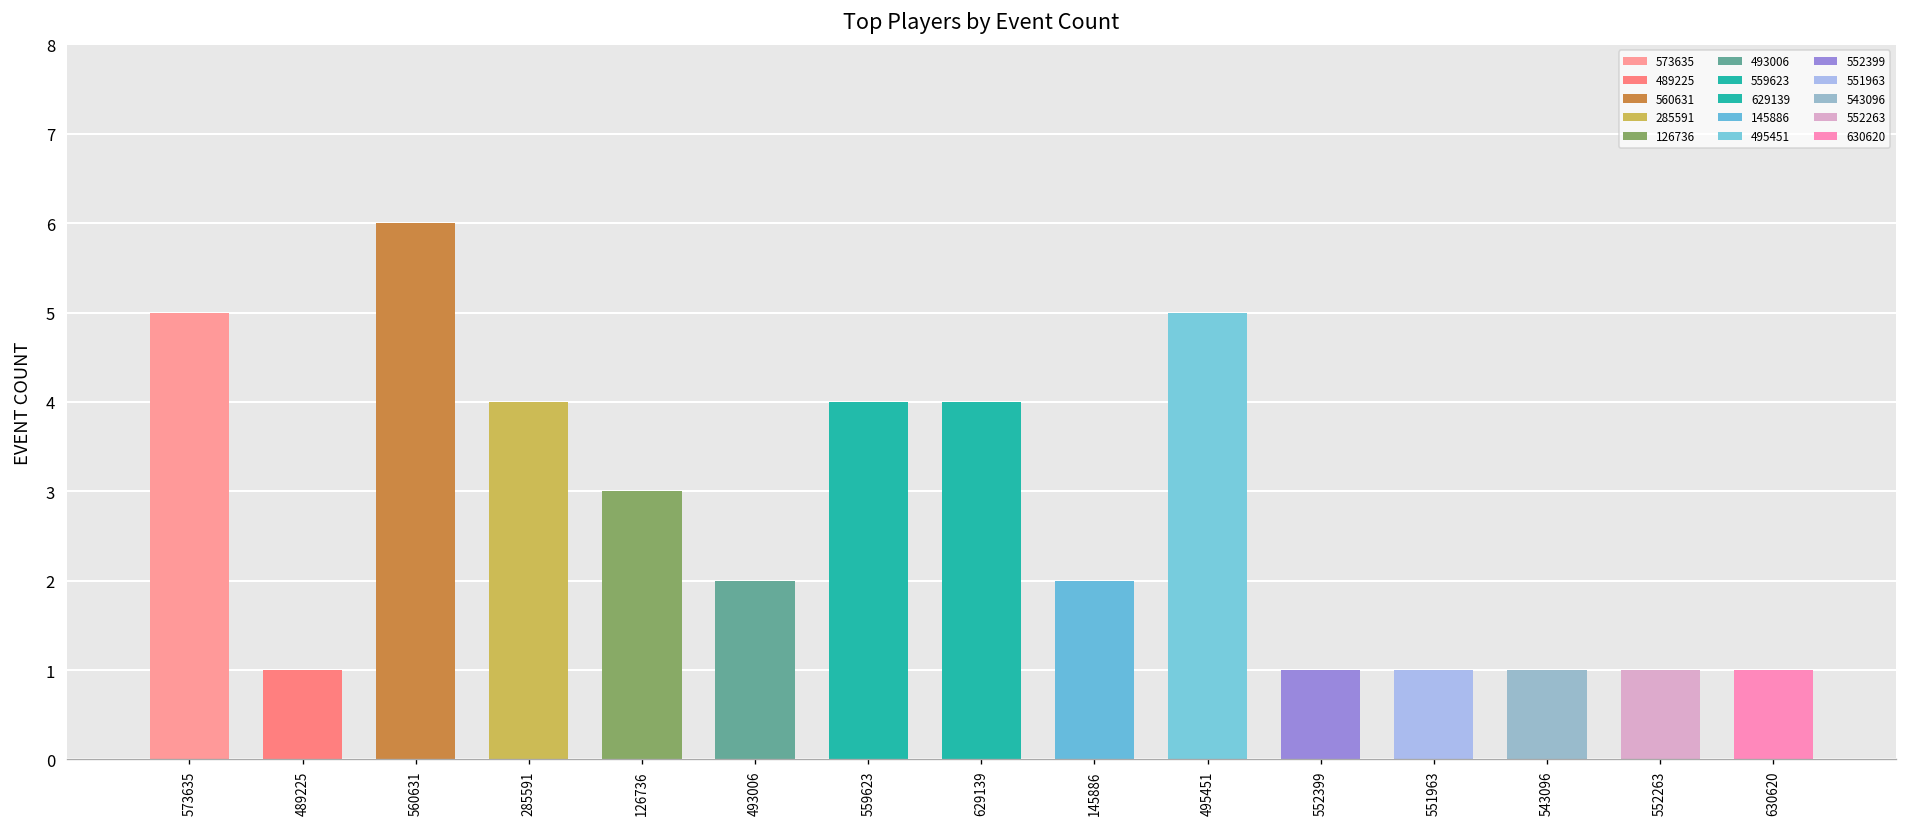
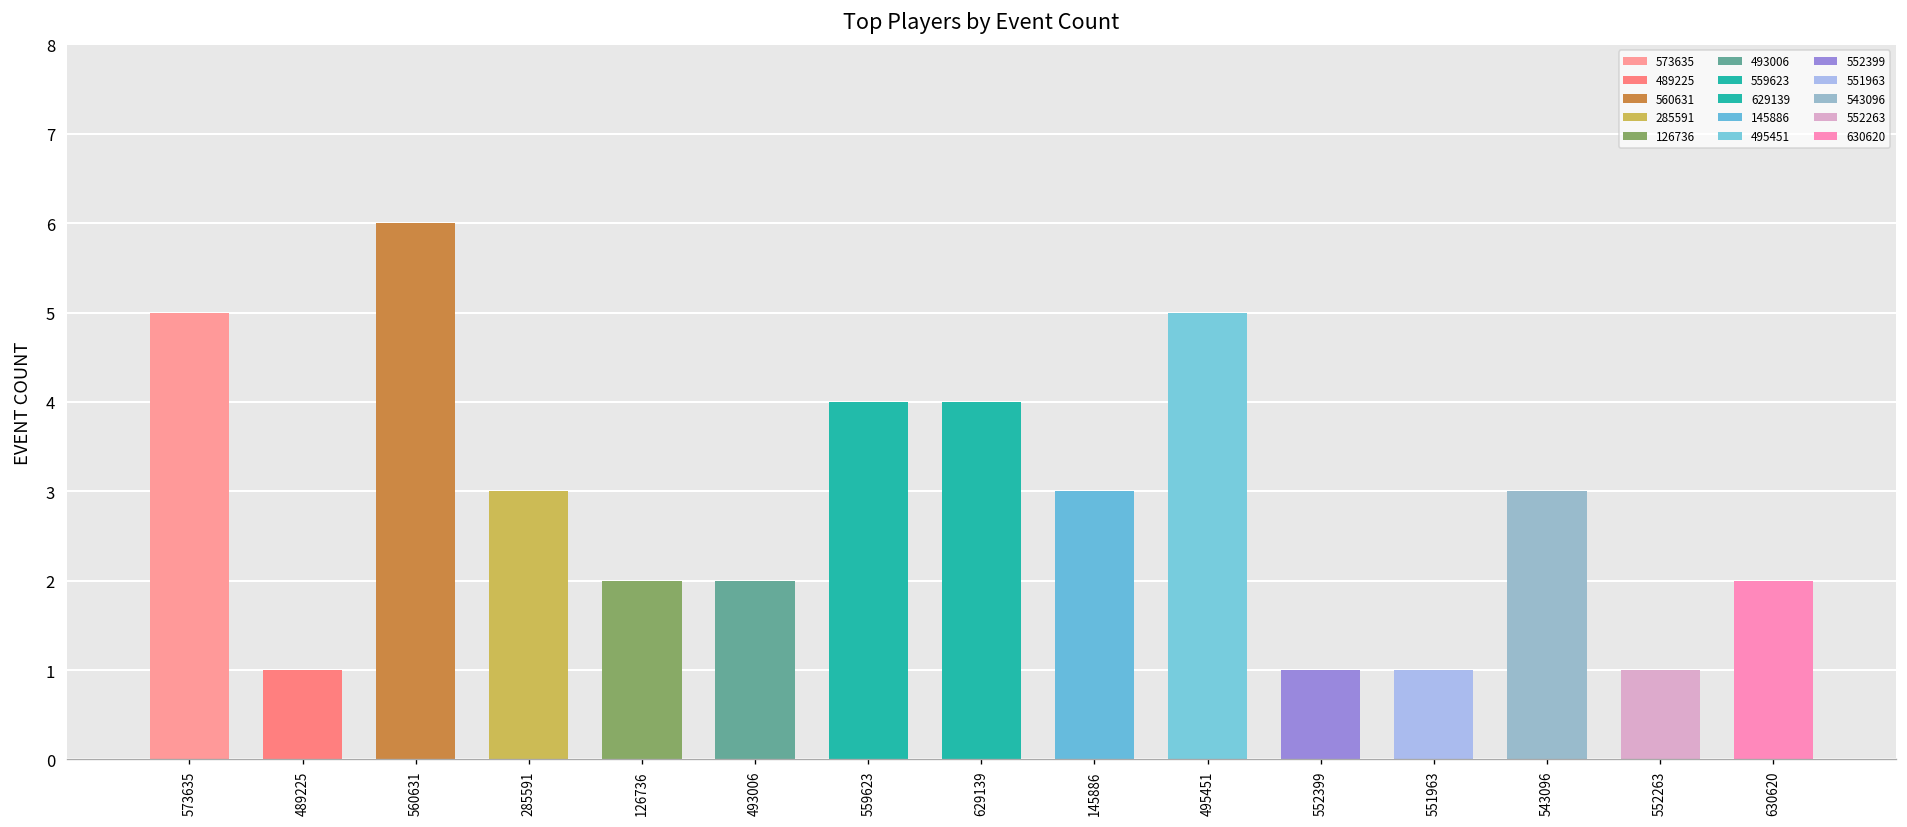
  {
    "573635": 5,
    "489225": 1,
    "560631": 6,
-   "285591": 4,
-   "126736": 3,
+   "285591": 3,
+   "126736": 2,
    "493006": 2,
    "559623": 4,
    "629139": 4,
-   "145886": 2,
+   "145886": 3,
    "495451": 5,
    "552399": 1,
    "551963": 1,
-   "543096": 1,
+   "543096": 3,
    "552263": 1,
-   "630620": 1
+   "630620": 2
  }
